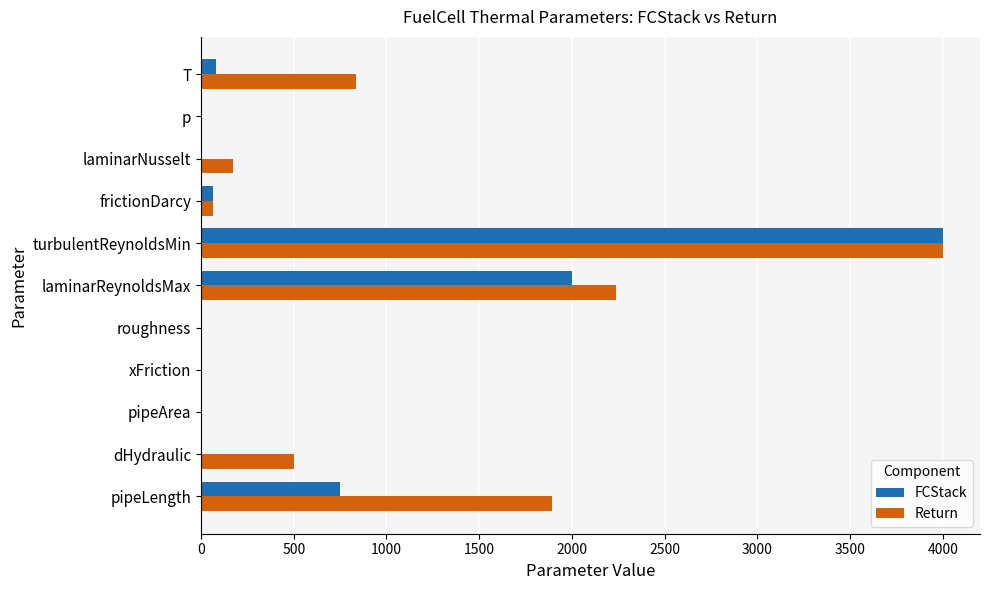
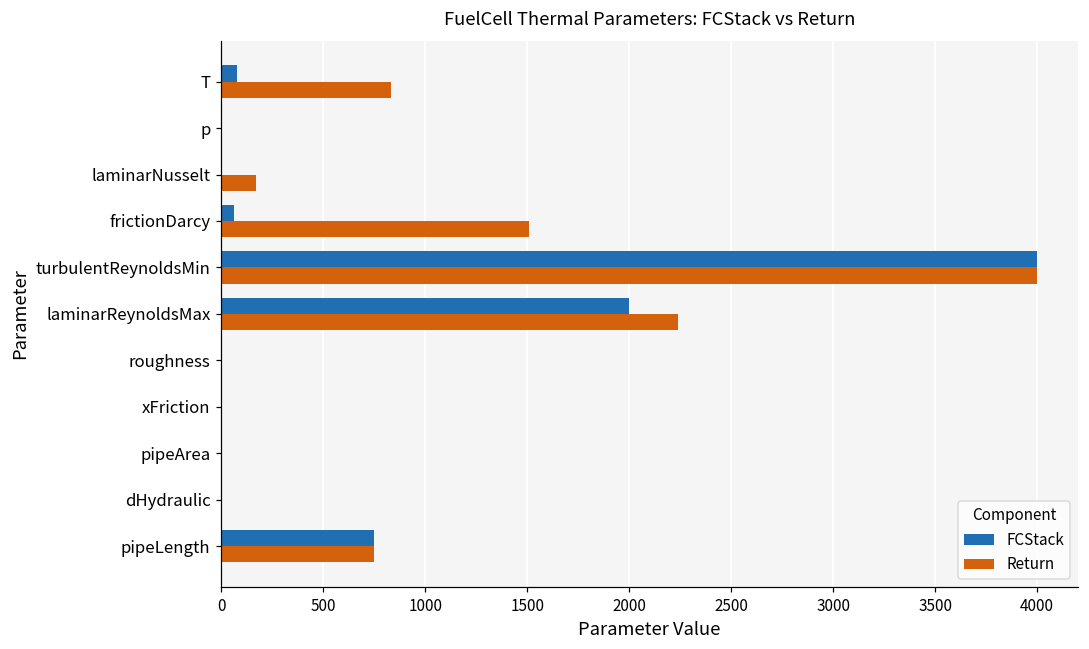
  {
    "FCStack": {
      "T": 80,
      "frictionDarcy": 60,
      "turbulentReynoldsMin": 4000,
      "laminarReynoldsMax": 2000,
      "pipeLength": 750
    },
    "Return": {
      "T": 830,
      "laminarNusselt": 170,
-     "frictionDarcy": 60,
+     "frictionDarcy": 1510,
      "turbulentReynoldsMin": 4000,
      "laminarReynoldsMax": 2240,
-     "dHydraulic": 500,
-     "pipeLength": 1890
+     "dHydraulic": 0,
+     "pipeLength": 750
    }
  }
